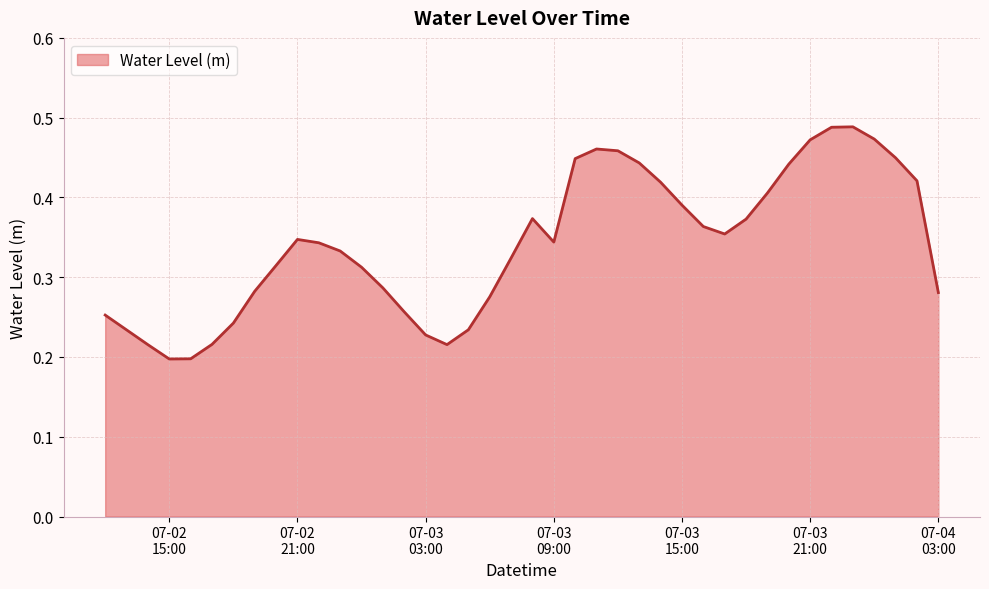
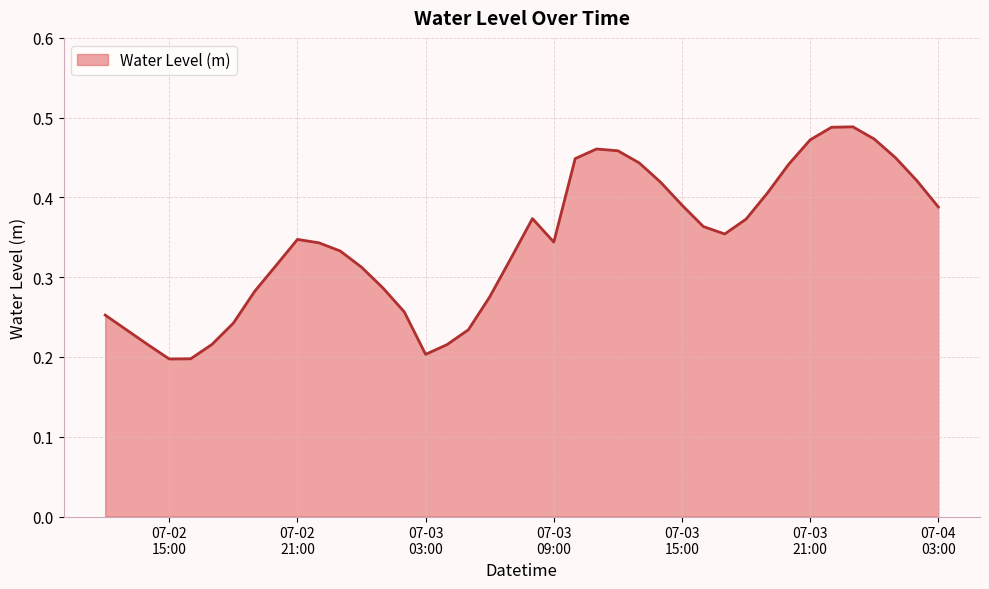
  {
    "07-02 15:00": 0.20,
    "07-02 21:00": 0.35,
-   "07-03 03:00": 0.23,
+   "07-03 03:00": 0.20,
    "07-03 09:00": 0.34,
    "07-03 15:00": 0.39,
    "07-03 21:00": 0.47,
-   "07-04 03:00": 0.28
+   "07-04 03:00": 0.39
  }
